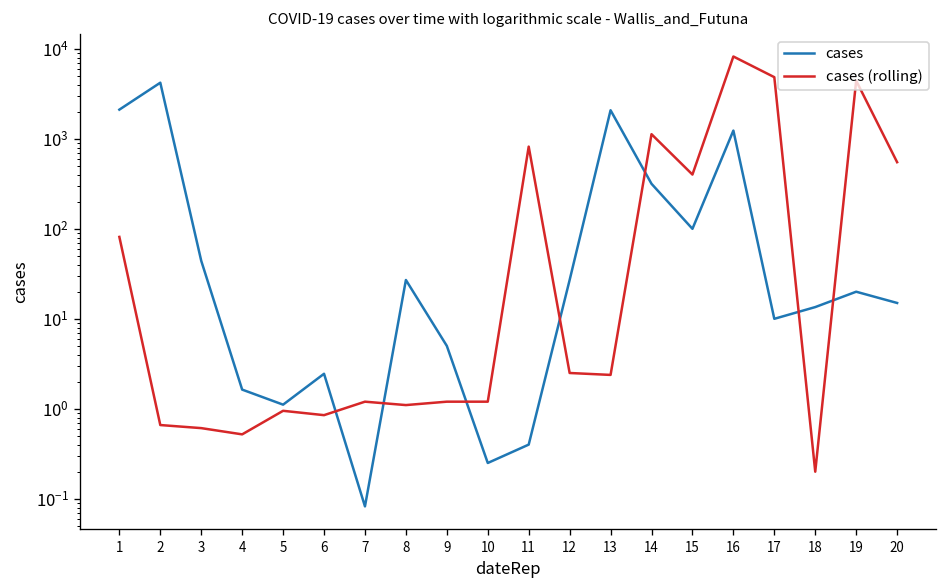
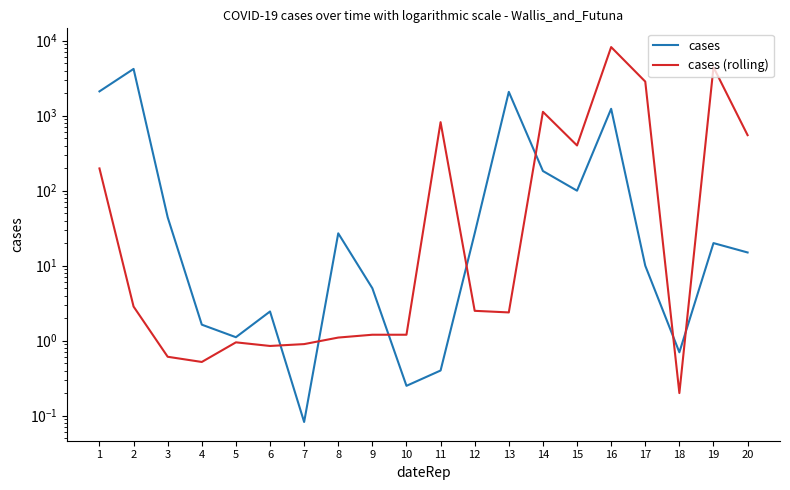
  {
    "cases": {
      "1": 2100,
      "2": 4000,
      "3": 40,
      "4": 1.6,
      "5": 1.1,
      "6": 2.5,
      "7": 0.08,
      "8": 27,
      "9": 5,
      "10": 0.25,
      "11": 0.4,
      "12": 27,
      "13": 2100,
-     "14": 320,
+     "14": 180,
      "15": 100,
      "16": 1200,
      "17": 10,
-     "18": 14,
+     "18": 0.7,
      "19": 20,
      "20": 15
    },
    "cases (rolling)": {
-     "1": 80,
-     "2": 0.7,
+     "1": 200,
+     "2": 2.9,
      "3": 0.6,
      "4": 0.5,
      "5": 1.0,
      "6": 0.9,
-     "7": 1.2,
+     "7": 0.9,
      "8": 1.1,
      "9": 1.2,
      "10": 1.2,
      "11": 800,
      "12": 2.5,
      "13": 2.4,
      "14": 1100,
      "15": 400,
      "16": 8000,
-     "17": 5000,
+     "17": 2900,
      "18": 0.2,
      "20": 600
    }
  }
